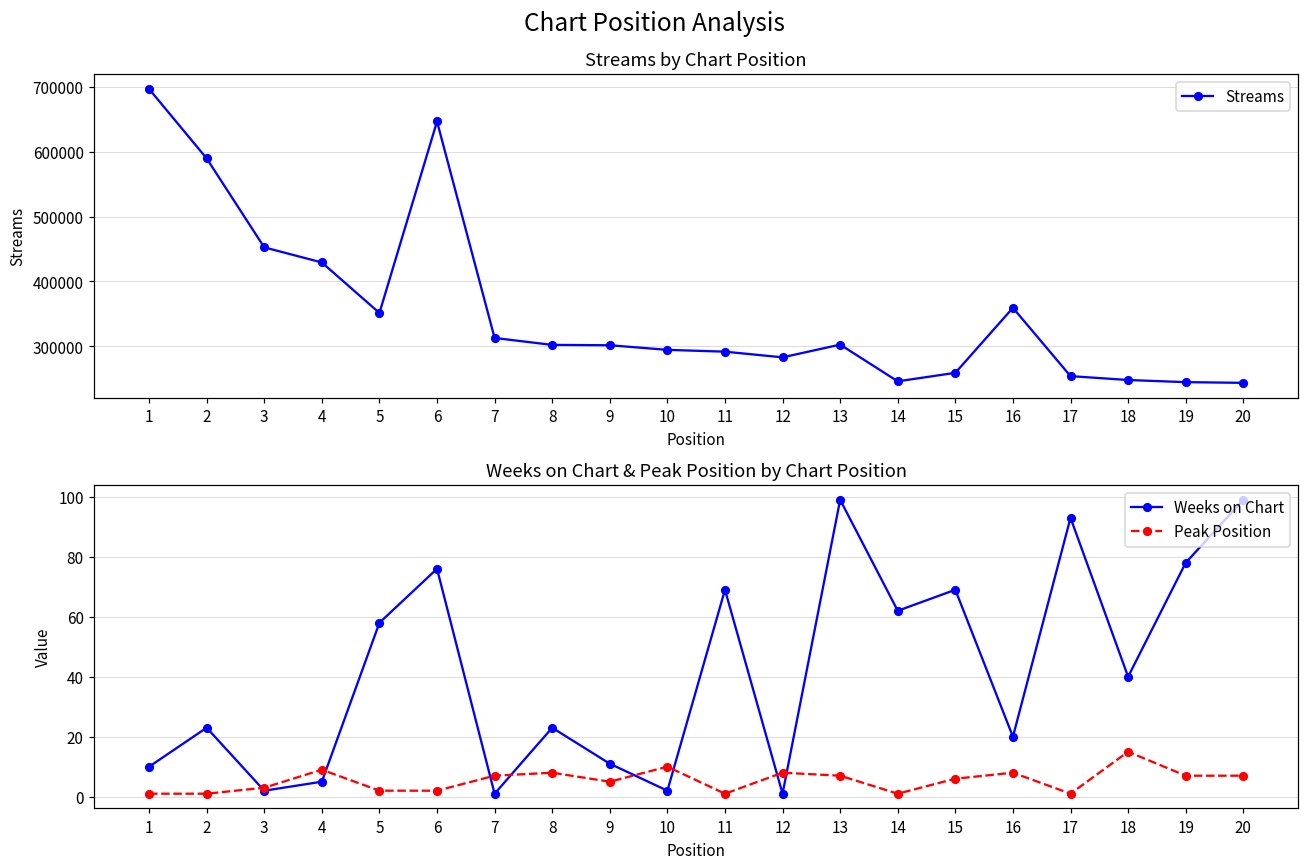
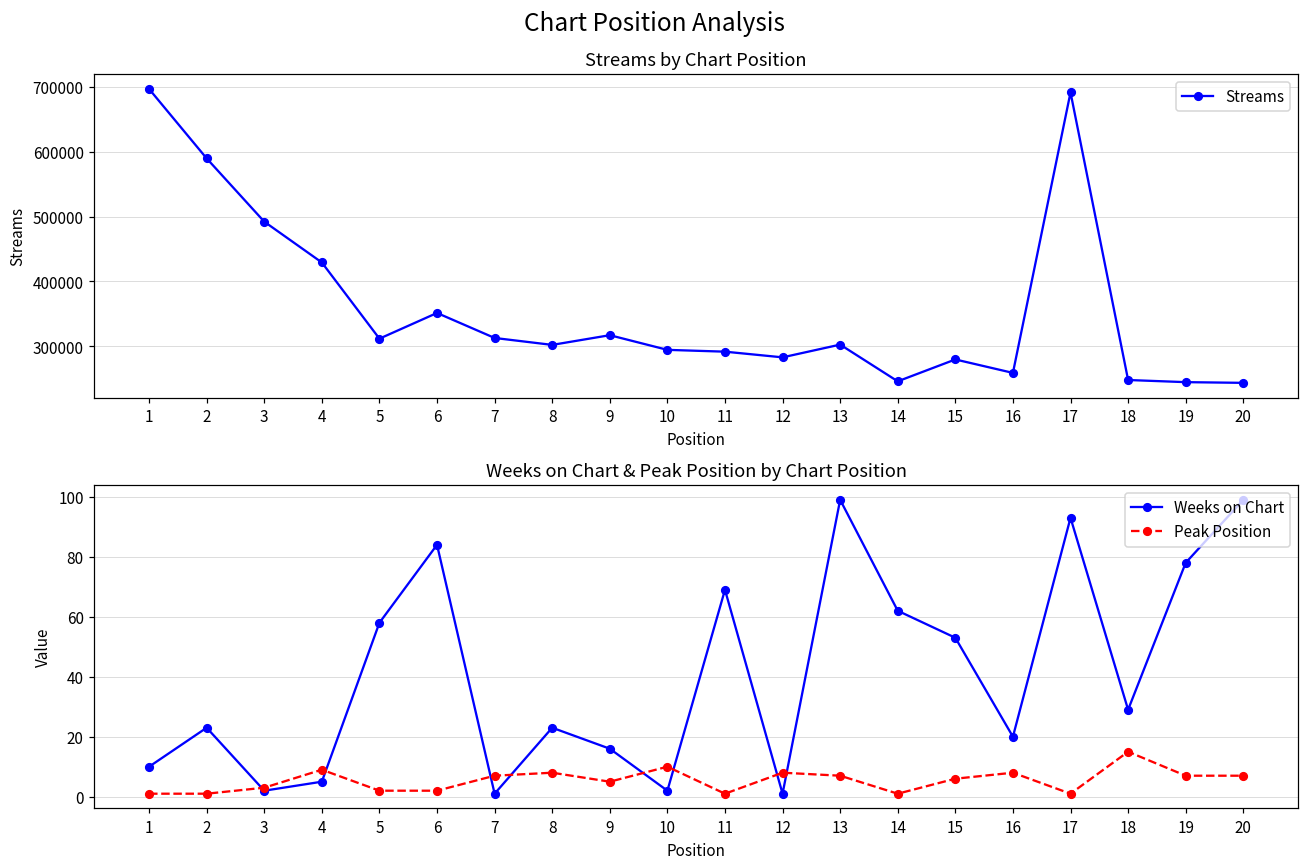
  {
    "Streams by Chart Position": {
      "1": 700000,
      "2": 590000,
-     "3": 450000,
+     "3": 490000,
      "4": 430000,
-     "5": 350000,
-     "6": 650000,
+     "5": 310000,
+     "6": 350000,
      "7": 310000,
      "8": 300000,
-     "9": 300000,
+     "9": 320000,
      "10": 290000,
      "11": 290000,
      "12": 280000,
      "13": 300000,
      "14": 250000,
-     "15": 260000,
-     "16": 360000,
-     "17": 250000,
+     "15": 280000,
+     "16": 260000,
+     "17": 690000,
      "18": 250000,
      "19": 240000,
      "20": 240000
    },
    "Weeks on Chart & Peak Position by Chart Position": {
      "Weeks on Chart": {
        "1": 10,
        "2": 23,
        "3": 2,
        "4": 5,
        "5": 58,
-       "6": 76,
+       "6": 84,
        "7": 1,
        "8": 23,
-       "9": 11,
+       "9": 16,
        "10": 2,
        "11": 69,
        "12": 1,
        "13": 99,
        "14": 62,
-       "15": 69,
+       "15": 53,
        "16": 20,
        "17": 93,
-       "18": 40,
+       "18": 29,
        "19": 78
      },
      "Peak Position": {
        "1": 1,
        "2": 1,
        "3": 3,
        "4": 9,
        "5": 2,
        "6": 2,
        "7": 7,
        "8": 8,
        "9": 5,
        "10": 10,
        "11": 1,
        "12": 8,
        "13": 7,
        "14": 1,
        "15": 6,
        "16": 8,
        "17": 1,
        "18": 15,
        "19": 7,
        "20": 7
      }
    }
  }
